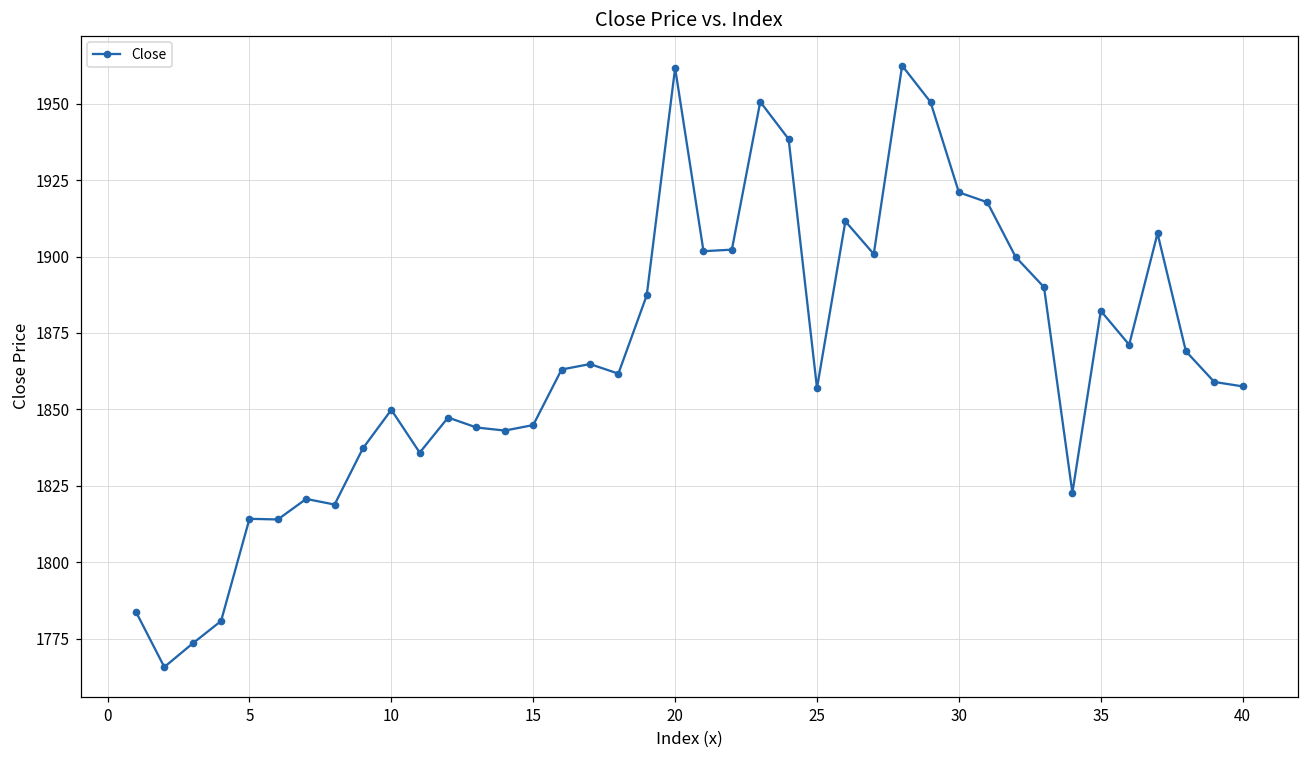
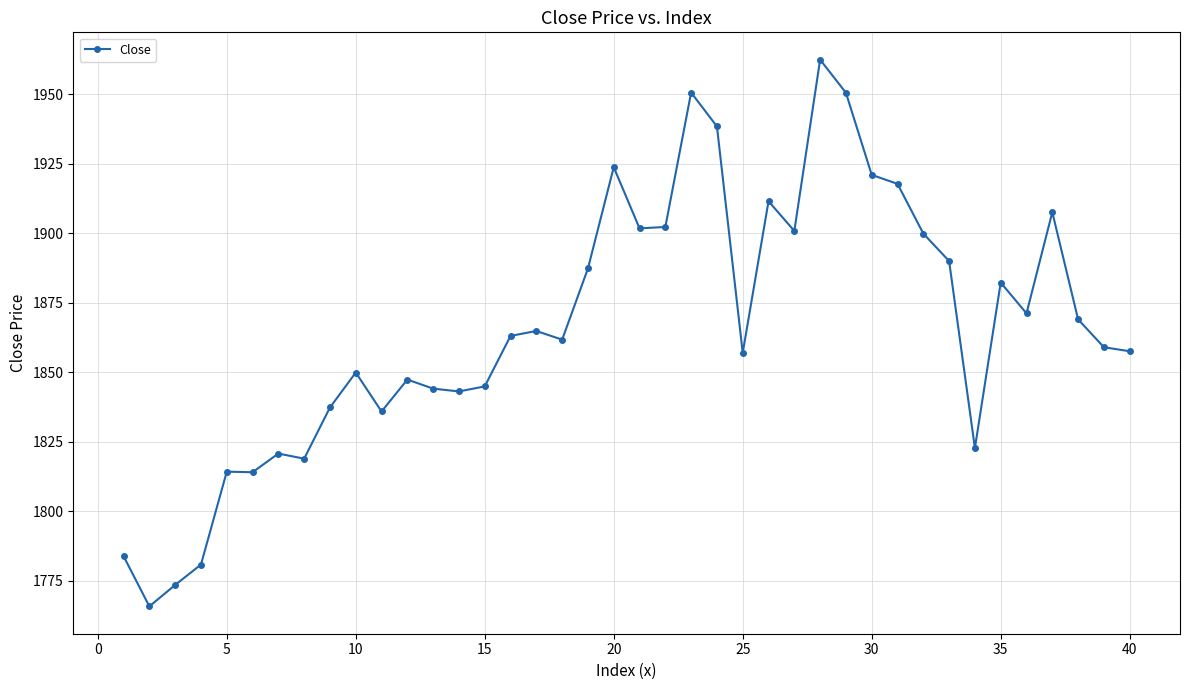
  {
    "5": 1814,
    "10": 1850,
    "15": 1845,
-   "20": 1962,
+   "20": 1924,
    "25": 1857,
    "30": 1921,
    "35": 1882,
    "40": 1858
  }
